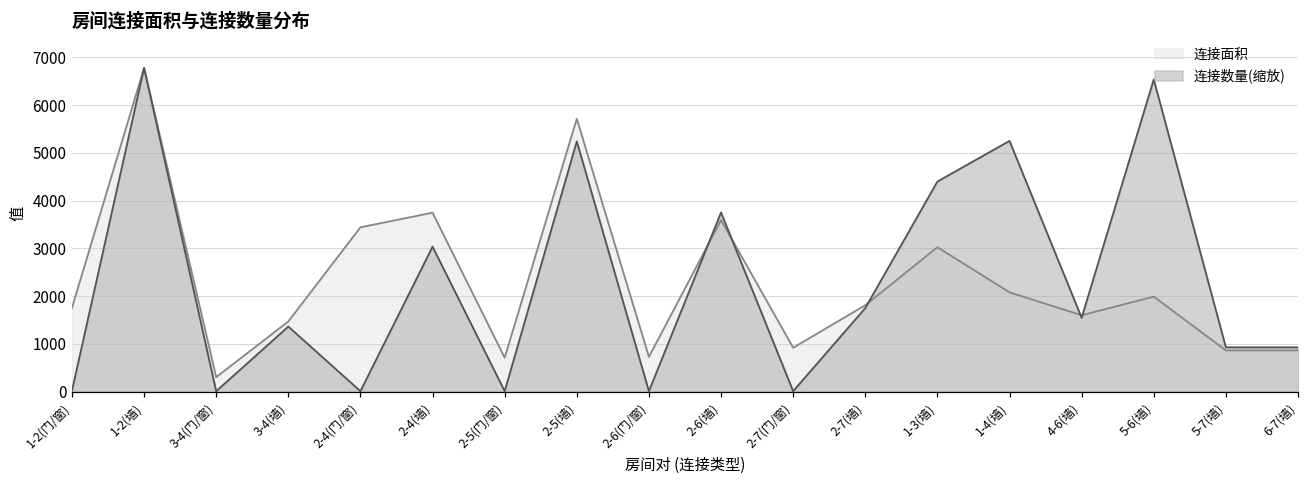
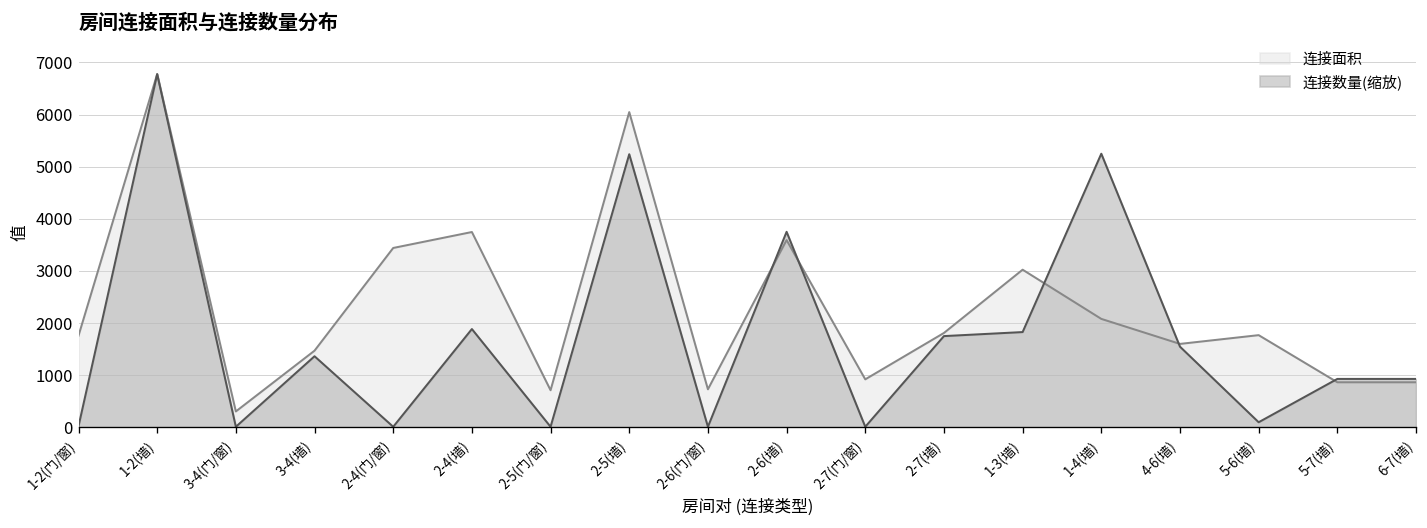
  {
    "连接面积": {
      "1-2(门/窗)": 1800,
      "3-4(门/窗)": 300,
      "3-4(墙)": 1500,
      "2-4(门/窗)": 3400,
      "2-4(墙)": 3700,
      "2-5(门/窗)": 700,
-     "2-5(墙)": 5700,
+     "2-5(墙)": 6000,
      "2-6(门/窗)": 700,
      "2-6(墙)": 3600,
      "2-7(门/窗)": 900,
      "2-7(墙)": 1800,
      "1-3(墙)": 3000,
      "1-4(墙)": 2100,
-     "5-6(墙)": 2000,
+     "5-6(墙)": 1800,
      "5-7(墙)": 900,
      "6-7(墙)": 900
    },
    "连接数量(缩放)": {
      "1-2(门/窗)": 0,
      "3-4(门/窗)": 0,
      "3-4(墙)": 1400,
      "2-4(门/窗)": 0,
-     "2-4(墙)": 3000,
+     "2-4(墙)": 1900,
      "2-5(门/窗)": 0,
      "2-5(墙)": 5200,
      "2-6(门/窗)": 0,
      "2-6(墙)": 3800,
      "2-7(门/窗)": 0,
      "2-7(墙)": 1700,
-     "1-3(墙)": 4400,
+     "1-3(墙)": 1800,
      "1-4(墙)": 5200,
-     "5-6(墙)": 6500,
+     "5-6(墙)": 100,
      "5-7(墙)": 900,
      "6-7(墙)": 900
    }
  }
